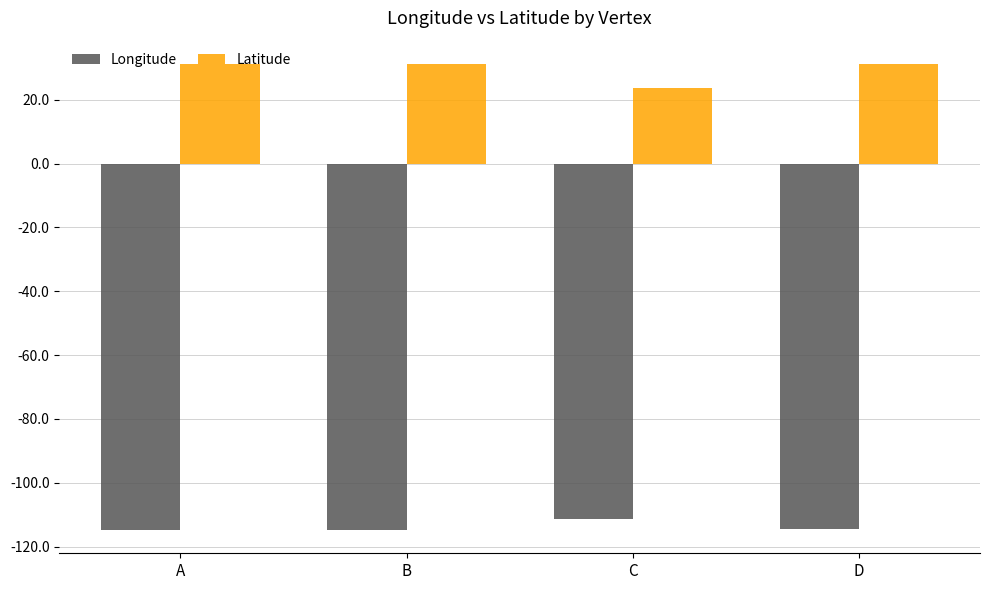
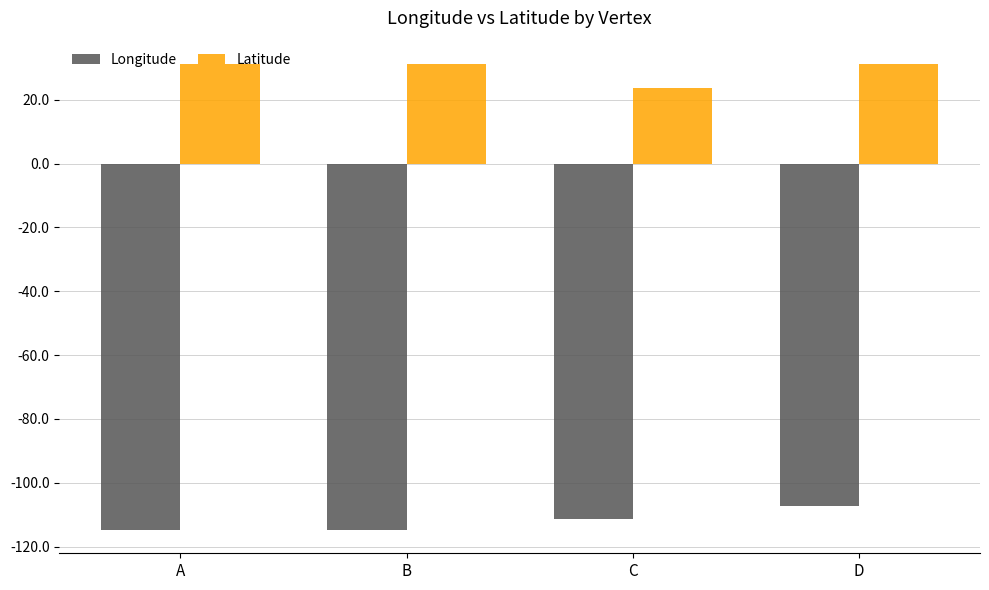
  {
    "Longitude": {
      "A": -115,
      "B": -115,
      "C": -111,
-     "D": -115
+     "D": -107
    },
    "Latitude": {
      "A": 31,
      "B": 31,
      "C": 24,
      "D": 31
    }
  }
